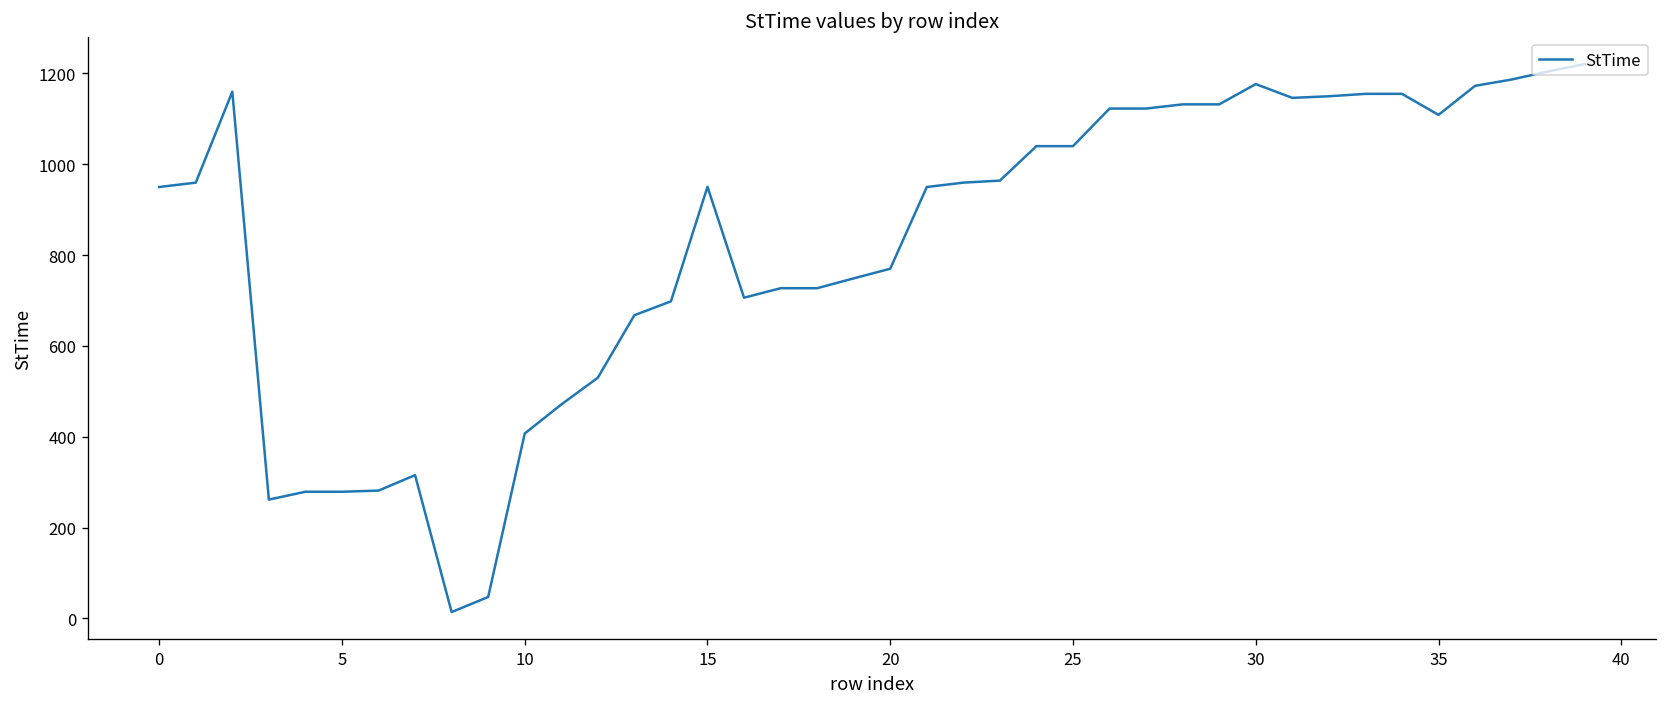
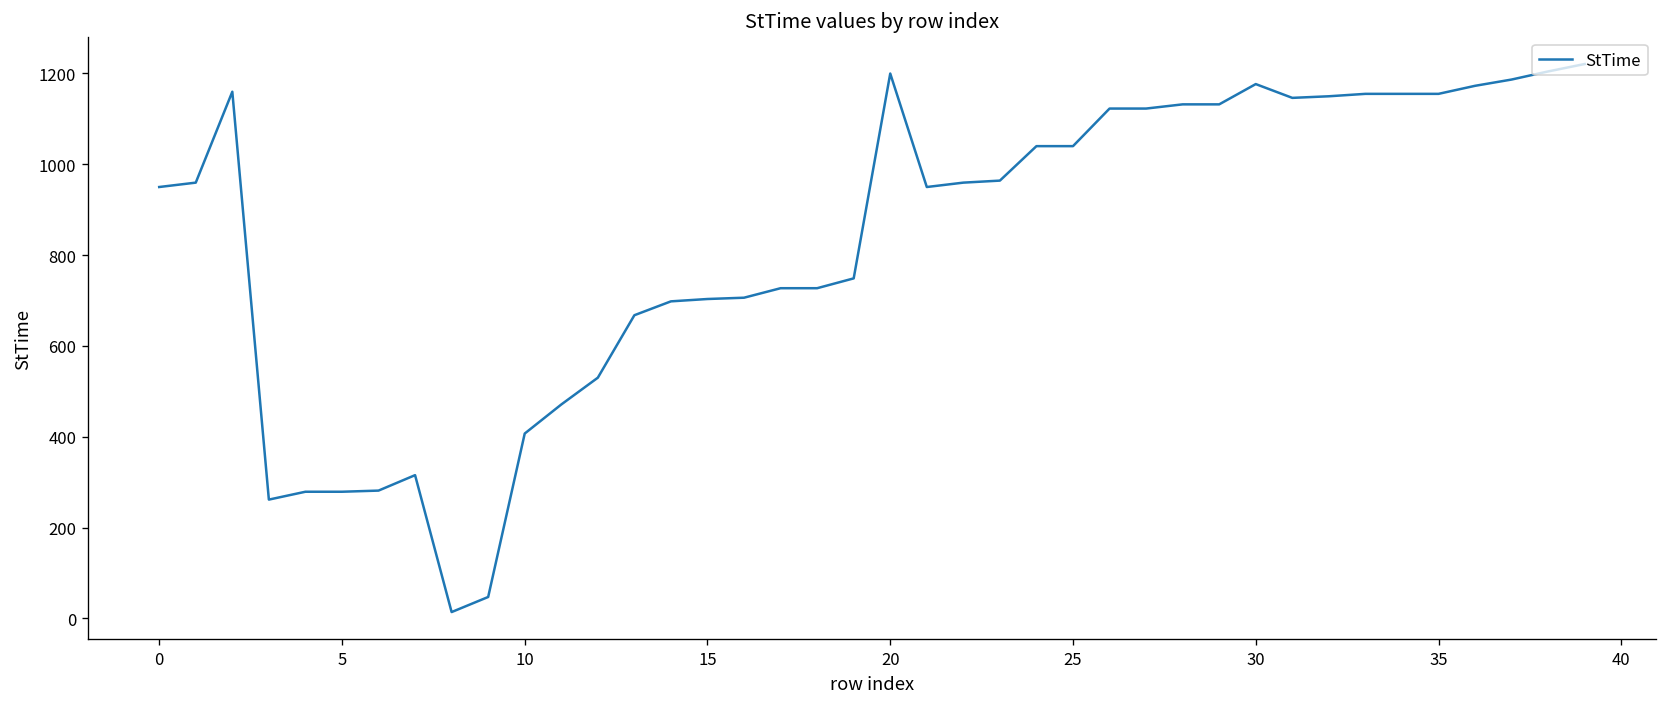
  {
    "0": 950,
    "5": 280,
    "10": 410,
-   "15": 950,
-   "20": 770,
+   "15": 700,
+   "20": 1200,
    "25": 1040,
    "30": 1180,
-   "35": 1110
+   "35": 1160
  }
